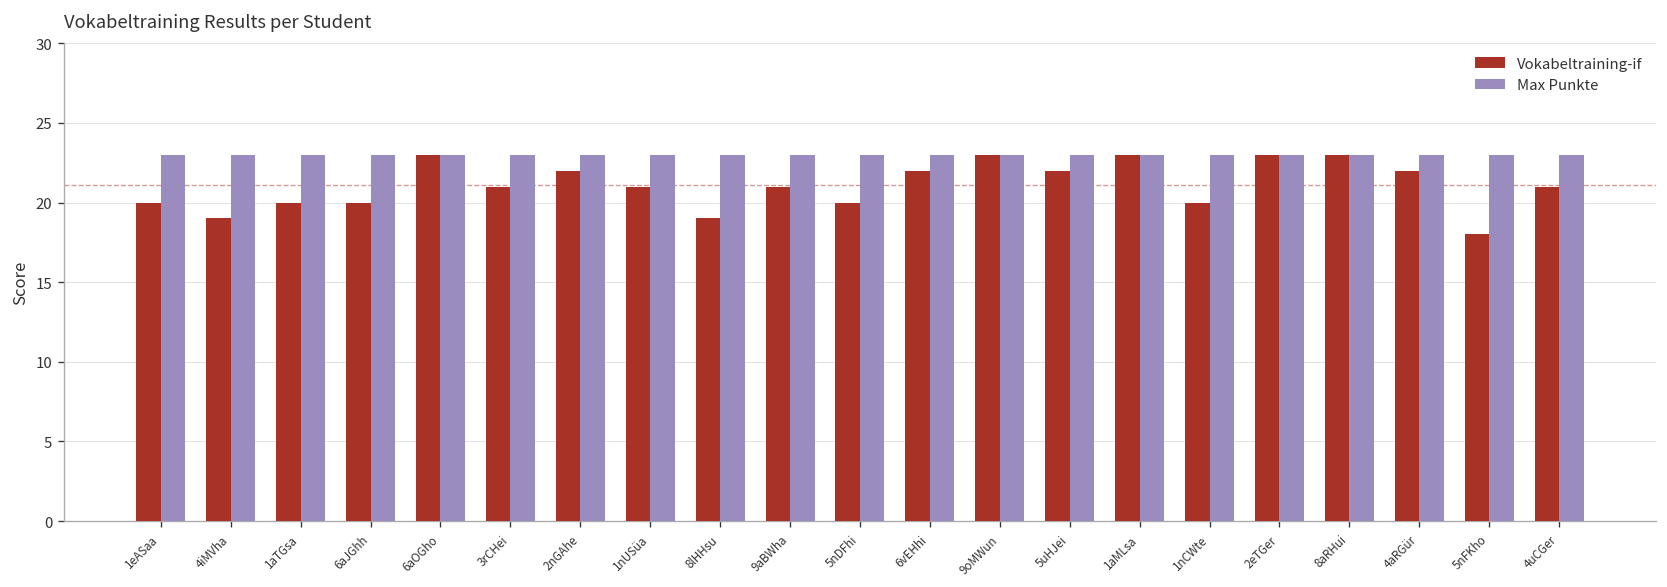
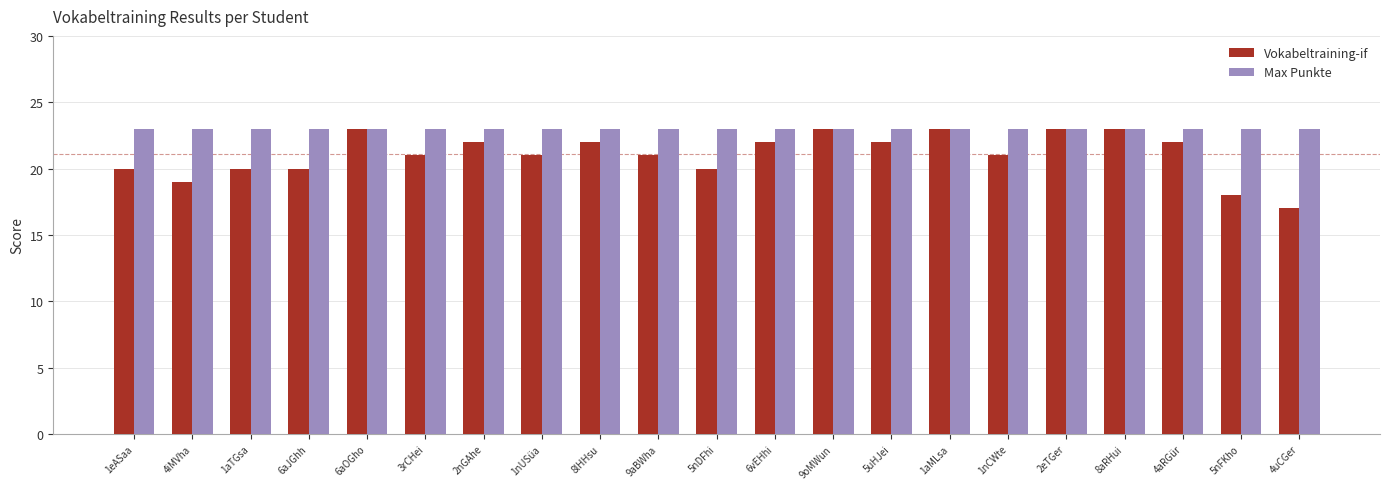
  {
    "Vokabeltraining-if": {
      "1eASaa": 20,
      "4iMVha": 19,
      "1aTGsa": 20,
      "6aJGhh": 20,
      "6aOGho": 23,
      "3rCHei": 21,
      "2nGAhe": 22,
      "1nUSüa": 21,
-     "8lHHsu": 19,
+     "8lHHsu": 22,
      "9aBWha": 21,
      "5nDFhi": 20,
      "6vEHhi": 22,
      "9oMWun": 23,
      "5uHJei": 22,
      "1aMLsa": 23,
-     "1nCWte": 20,
+     "1nCWte": 21,
      "2eTGer": 23,
      "8aRHui": 23,
      "4aRGür": 22,
      "5nFKho": 18,
-     "4uCGer": 21
+     "4uCGer": 17
    },
    "Max Punkte": {
      "1eASaa": 23,
      "4iMVha": 23,
      "1aTGsa": 23,
      "6aJGhh": 23,
      "6aOGho": 23,
      "3rCHei": 23,
      "2nGAhe": 23,
      "1nUSüa": 23,
      "8lHHsu": 23,
      "9aBWha": 23,
      "5nDFhi": 23,
      "6vEHhi": 23,
      "9oMWun": 23,
      "5uHJei": 23,
      "1aMLsa": 23,
      "1nCWte": 23,
      "2eTGer": 23,
      "8aRHui": 23,
      "4aRGür": 23,
      "5nFKho": 23,
      "4uCGer": 23
    }
  }
